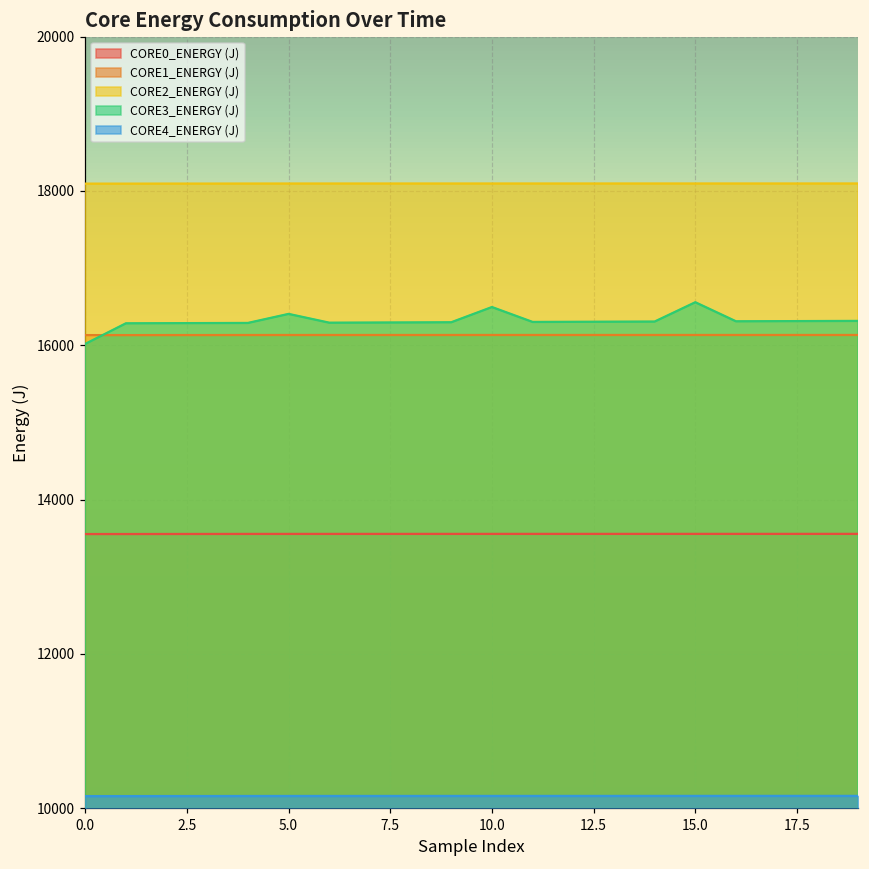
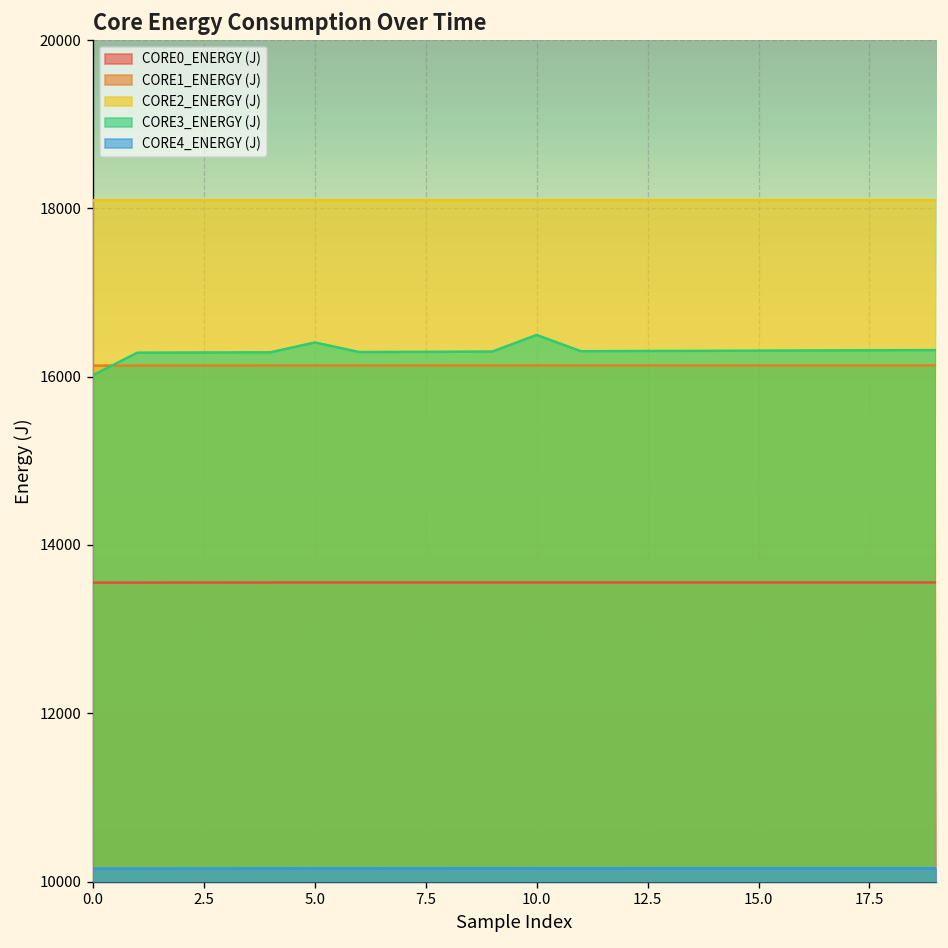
  {
    "CORE2_ENERGY (J)": {
      "0.0": 18100,
      "5.0": 18100,
      "10.0": 18100,
      "15.0": 18100
    },
    "CORE3_ENERGY (J)": {
      "0.0": 16000,
      "5.0": 16400,
      "10.0": 16500,
-     "15.0": 16600
+     "15.0": 16300
    },
    "CORE4_ENERGY (J)": {
      "0.0": 10200,
      "5.0": 10200,
      "10.0": 10200,
      "15.0": 10200
    }
  }
